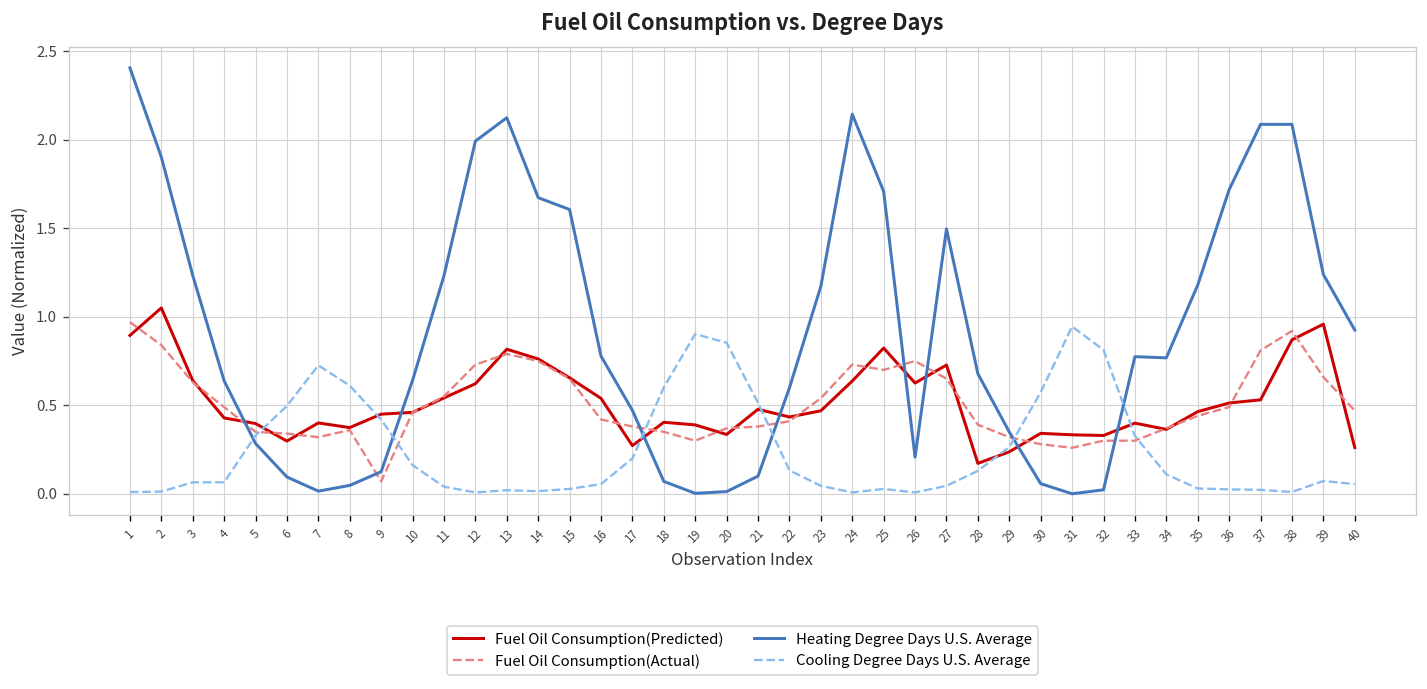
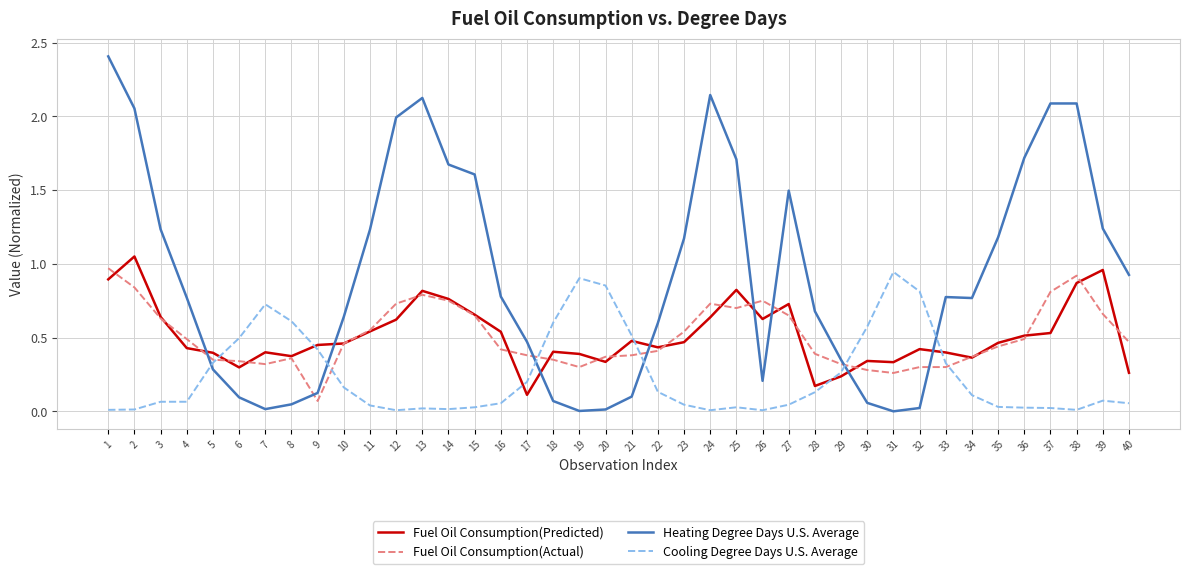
  {
    "Fuel Oil Consumption(Predicted)": {
      "1": 0.89,
      "2": 1.05,
      "4": 0.43,
      "5": 0.40,
      "6": 0.30,
      "7": 0.40,
      "9": 0.45,
      "12": 0.62,
      "13": 0.82,
      "16": 0.54,
-     "17": 0.27,
+     "17": 0.11,
      "18": 0.40,
      "19": 0.39,
      "20": 0.34,
      "21": 0.48,
      "22": 0.43,
      "23": 0.47,
      "24": 0.64,
      "25": 0.82,
      "26": 0.63,
      "27": 0.73,
      "28": 0.17,
      "29": 0.24,
      "30": 0.34,
      "31": 0.33,
-     "32": 0.33,
+     "32": 0.42,
      "33": 0.40,
      "35": 0.46,
      "36": 0.51,
      "37": 0.53,
      "38": 0.87,
      "39": 0.96,
      "40": 0.26
    },
    "Fuel Oil Consumption(Actual)": {
      "1": 0.97,
      "2": 0.84,
      "4": 0.49,
      "5": 0.35,
      "6": 0.34,
      "7": 0.32,
      "9": 0.07,
      "12": 0.73,
      "13": 0.79,
      "16": 0.42,
      "17": 0.38,
      "18": 0.35,
      "19": 0.30,
      "20": 0.37,
      "21": 0.38,
      "22": 0.41,
      "23": 0.54,
      "24": 0.73,
      "25": 0.70,
      "26": 0.75,
      "27": 0.65,
      "28": 0.39,
      "29": 0.32,
      "30": 0.28,
      "31": 0.26,
      "32": 0.30,
      "33": 0.30,
      "35": 0.44,
      "36": 0.49,
      "37": 0.81,
      "38": 0.92,
      "39": 0.66,
      "40": 0.47
    },
    "Heating Degree Days U.S. Average": {
      "1": 2.41,
-     "2": 1.90,
+     "2": 2.05,
      "3": 1.23,
-     "4": 0.64,
+     "4": 0.77,
      "5": 0.28,
      "6": 0.09,
      "7": 0.01,
      "8": 0.05,
      "9": 0.12,
      "10": 0.64,
      "11": 1.23,
      "12": 1.99,
      "13": 2.12,
      "14": 1.67,
      "15": 1.61,
      "16": 0.78,
      "17": 0.47,
      "18": 0.07,
      "19": 0.00,
      "20": 0.01,
      "21": 0.10,
      "22": 0.60,
      "23": 1.17,
      "24": 2.14,
      "25": 1.71,
      "26": 0.21,
      "27": 1.50,
      "28": 0.68,
      "29": 0.35,
      "30": 0.06,
      "31": 0.00,
      "32": 0.02,
      "33": 0.77,
      "34": 0.77,
      "35": 1.18,
      "36": 1.72,
      "37": 2.09,
      "38": 2.09,
      "39": 1.24,
      "40": 0.93
    },
    "Cooling Degree Days U.S. Average": {
      "1": 0.01,
      "2": 0.01,
      "3": 0.06,
      "4": 0.06,
      "5": 0.33,
      "6": 0.50,
      "7": 0.73,
      "8": 0.61,
      "9": 0.42,
      "10": 0.16,
      "11": 0.04,
      "12": 0.01,
      "13": 0.02,
      "14": 0.01,
      "15": 0.03,
      "16": 0.05,
      "17": 0.20,
      "18": 0.60,
      "19": 0.90,
      "20": 0.85,
      "21": 0.51,
      "22": 0.13,
      "23": 0.04,
      "24": 0.01,
      "25": 0.03,
      "26": 0.01,
      "27": 0.04,
      "28": 0.13,
      "29": 0.26,
      "30": 0.57,
      "31": 0.95,
      "32": 0.81,
      "33": 0.33,
      "34": 0.11,
      "35": 0.03,
      "36": 0.02,
      "37": 0.02,
      "38": 0.01,
      "39": 0.07,
      "40": 0.05
    }
  }
